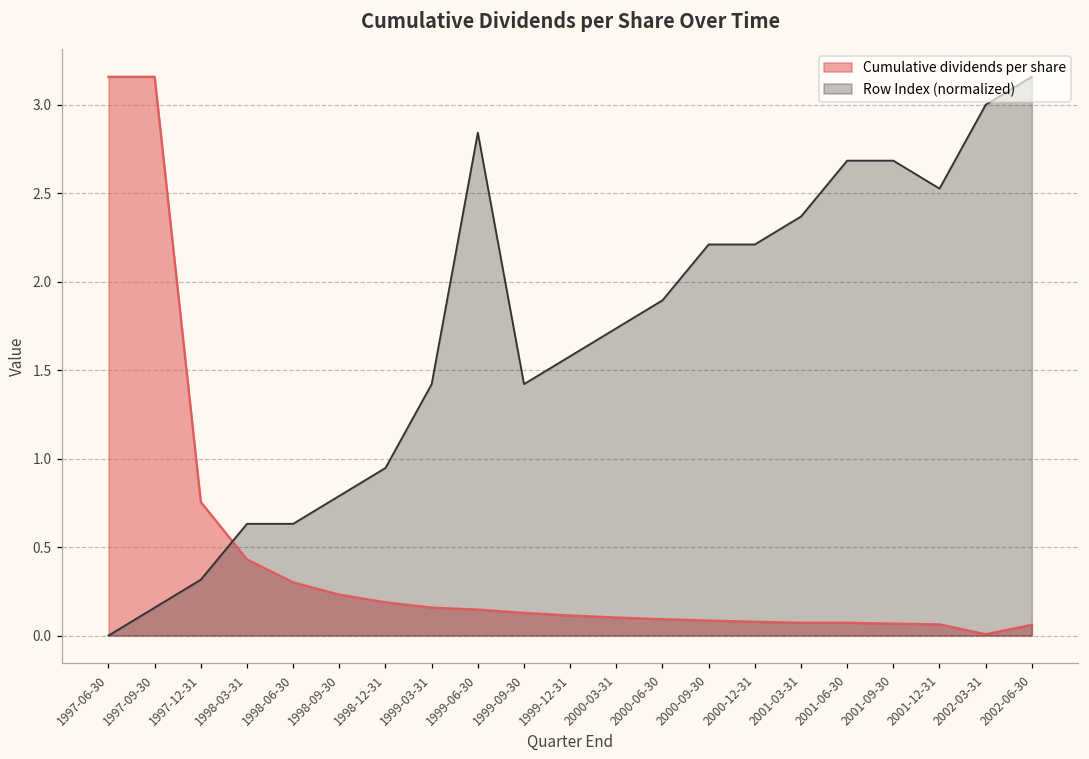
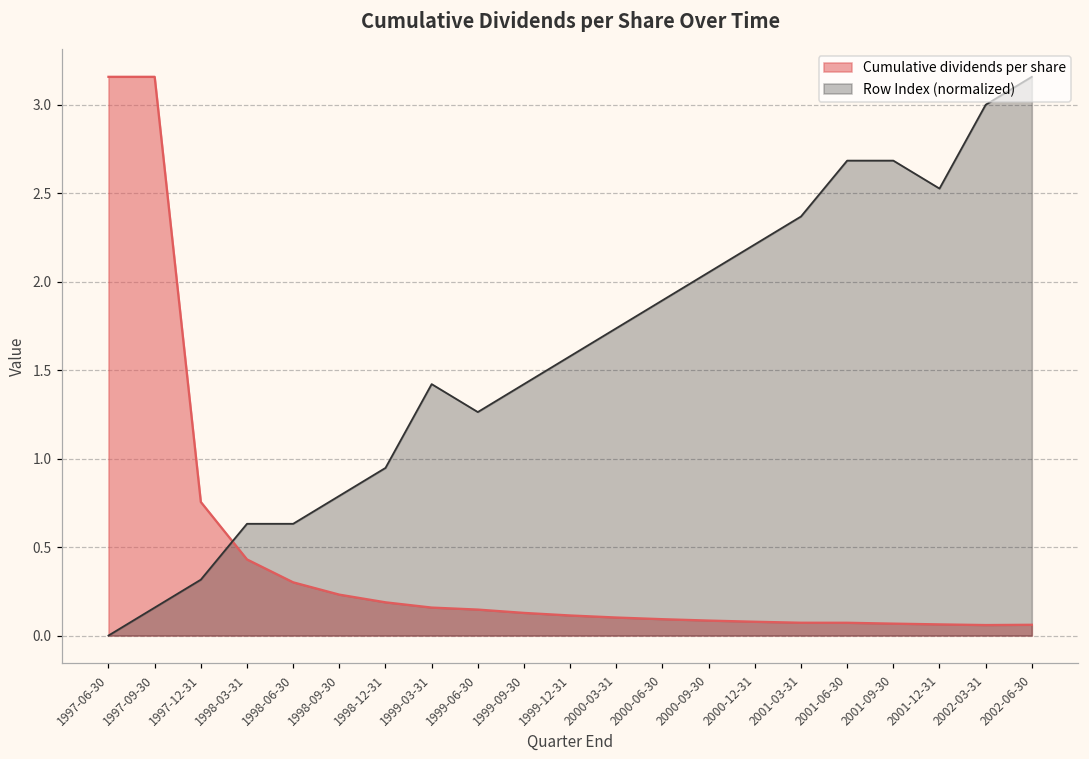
  {
    "Cumulative dividends per share": {
      "1997-06-30": 3.16,
      "1997-09-30": 3.16,
      "1997-12-31": 0.75,
      "1998-03-31": 0.43,
      "1998-06-30": 0.30,
      "1998-09-30": 0.23,
      "1998-12-31": 0.19,
      "1999-03-31": 0.16,
      "1999-06-30": 0.15,
      "1999-09-30": 0.13,
      "1999-12-31": 0.11,
      "2000-03-31": 0.10,
      "2000-06-30": 0.09,
      "2000-09-30": 0.08,
      "2000-12-31": 0.08,
      "2001-03-31": 0.07,
      "2001-06-30": 0.07,
      "2001-09-30": 0.07,
      "2001-12-31": 0.06,
-     "2002-03-31": 0.01,
+     "2002-03-31": 0.06,
      "2002-06-30": 0.06
    },
    "Row Index (normalized)": {
      "1997-06-30": 0.00,
      "1997-09-30": 0.16,
      "1997-12-31": 0.32,
      "1998-03-31": 0.63,
      "1998-06-30": 0.63,
      "1998-09-30": 0.79,
      "1998-12-31": 0.95,
      "1999-03-31": 1.42,
-     "1999-06-30": 2.84,
+     "1999-06-30": 1.26,
      "1999-09-30": 1.42,
      "1999-12-31": 1.58,
      "2000-03-31": 1.74,
      "2000-06-30": 1.89,
-     "2000-09-30": 2.21,
+     "2000-09-30": 2.05,
      "2000-12-31": 2.21,
      "2001-03-31": 2.37,
      "2001-06-30": 2.68,
      "2001-09-30": 2.68,
      "2001-12-31": 2.53,
      "2002-03-31": 3.00
    }
  }
